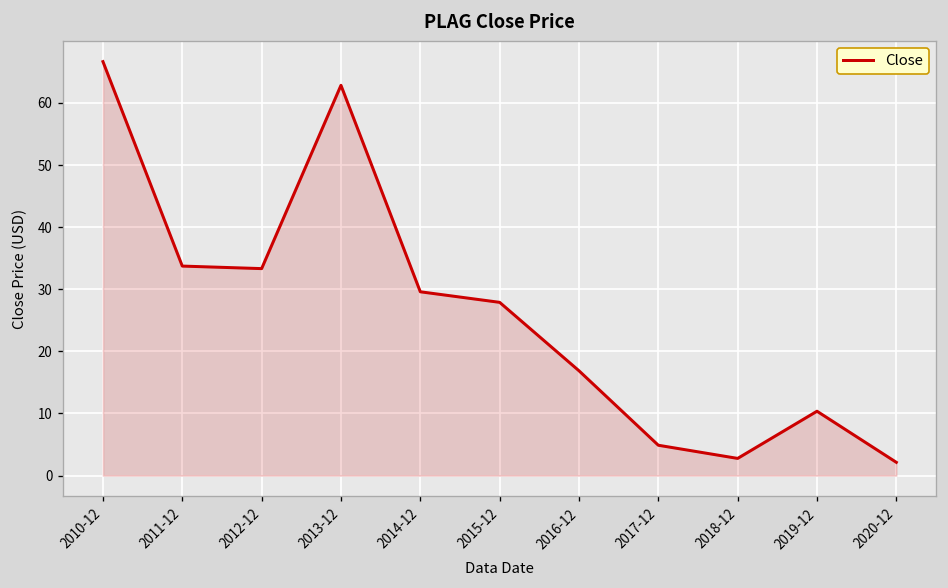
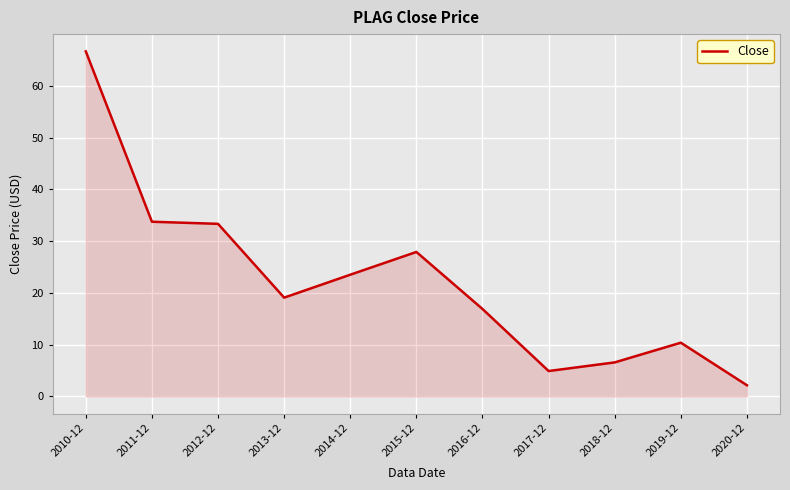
  {
    "2010-12": 67,
    "2011-12": 34,
    "2012-12": 33,
-   "2013-12": 63,
-   "2014-12": 30,
+   "2013-12": 19,
+   "2014-12": 24,
    "2015-12": 28,
    "2016-12": 17,
    "2017-12": 5,
-   "2018-12": 3,
+   "2018-12": 7,
    "2019-12": 10,
    "2020-12": 2
  }
